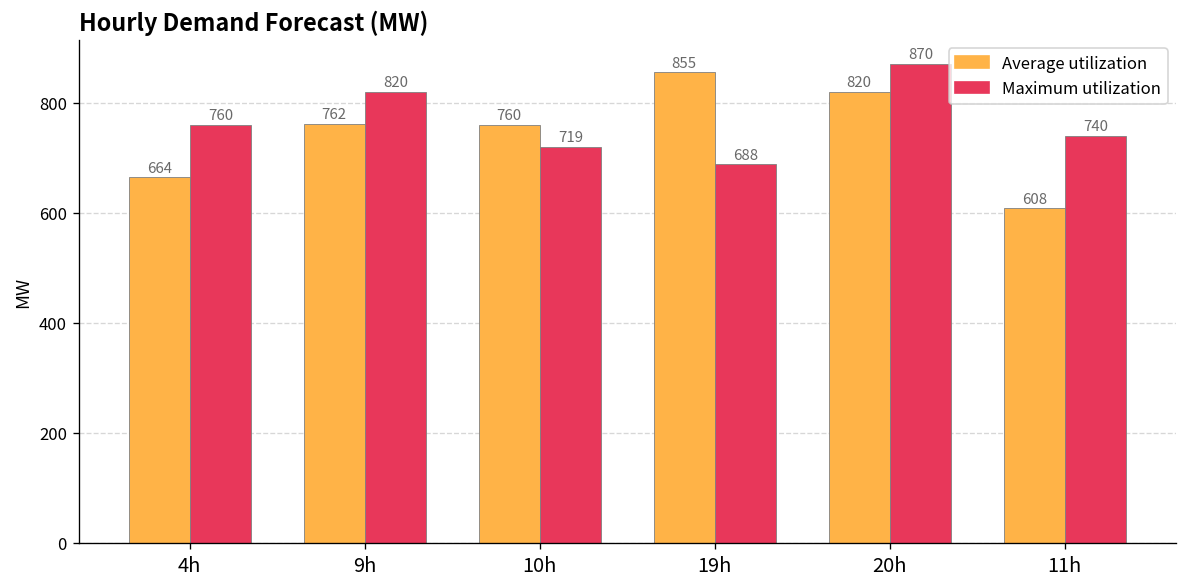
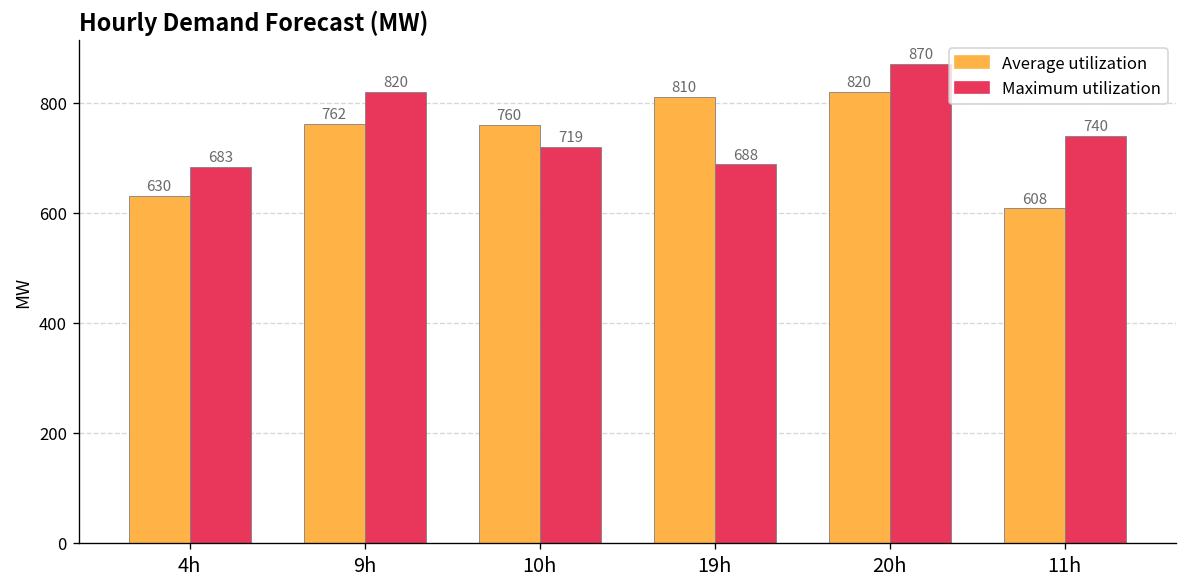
  {
    "Average utilization": {
-     "4h": 664,
+     "4h": 630,
      "9h": 762,
      "10h": 760,
-     "19h": 855,
+     "19h": 810,
      "20h": 820,
      "11h": 608
    },
    "Maximum utilization": {
-     "4h": 760,
+     "4h": 683,
      "9h": 820,
      "10h": 719,
      "19h": 688,
      "20h": 870,
      "11h": 740
    }
  }
